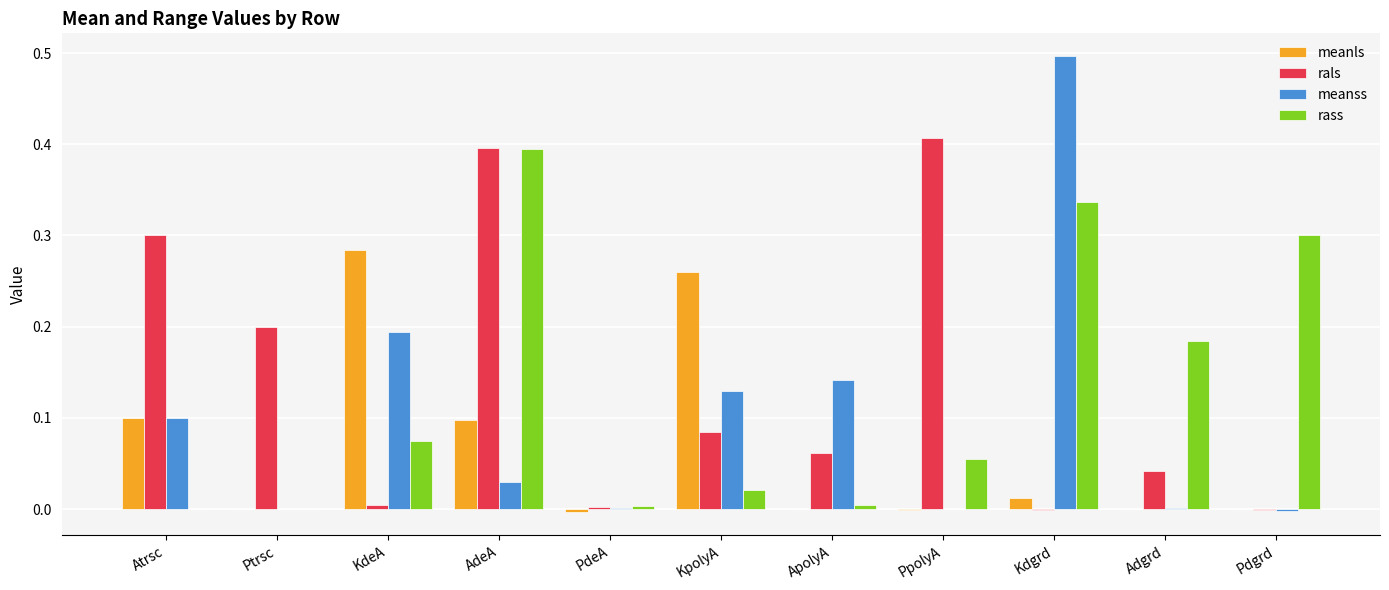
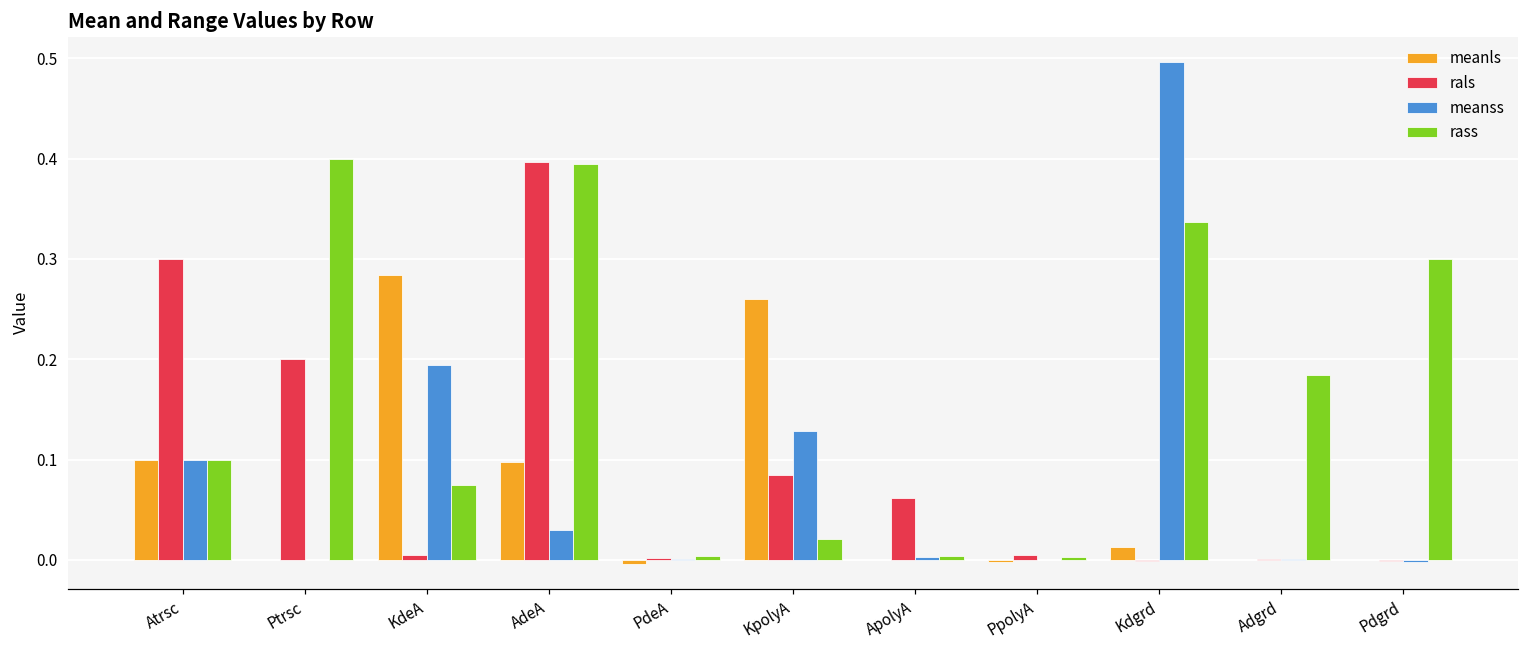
  {
    "meanls": {
      "Atrsc": 0.10,
      "Ptrsc": 0.00,
      "KdeA": 0.28,
      "AdeA": 0.10,
      "PdeA": 0.00,
      "KpolyA": 0.26,
      "Kdgrd": 0.01
    },
    "rals": {
      "Atrsc": 0.30,
      "Ptrsc": 0.20,
      "KdeA": 0.00,
      "AdeA": 0.40,
      "KpolyA": 0.08,
      "ApolyA": 0.06,
-     "PpolyA": 0.41,
-     "Adgrd": 0.04
+     "PpolyA": 0.00,
+     "Adgrd": 0.00
    },
    "meanss": {
      "Atrsc": 0.10,
      "Ptrsc": 0.00,
      "KdeA": 0.19,
      "AdeA": 0.03,
      "KpolyA": 0.13,
-     "ApolyA": 0.14,
+     "ApolyA": 0.00,
      "Kdgrd": 0.50
    },
    "rass": {
-     "Atrsc": 0.0,
-     "Ptrsc": 0.0,
+     "Atrsc": 0.1,
+     "Ptrsc": 0.4,
      "KdeA": 0.07,
      "AdeA": 0.39,
      "PdeA": 0.00,
      "KpolyA": 0.02,
      "ApolyA": 0.00,
-     "PpolyA": 0.06,
+     "PpolyA": 0.00,
      "Kdgrd": 0.34,
      "Adgrd": 0.18,
      "Pdgrd": 0.30
    }
  }
